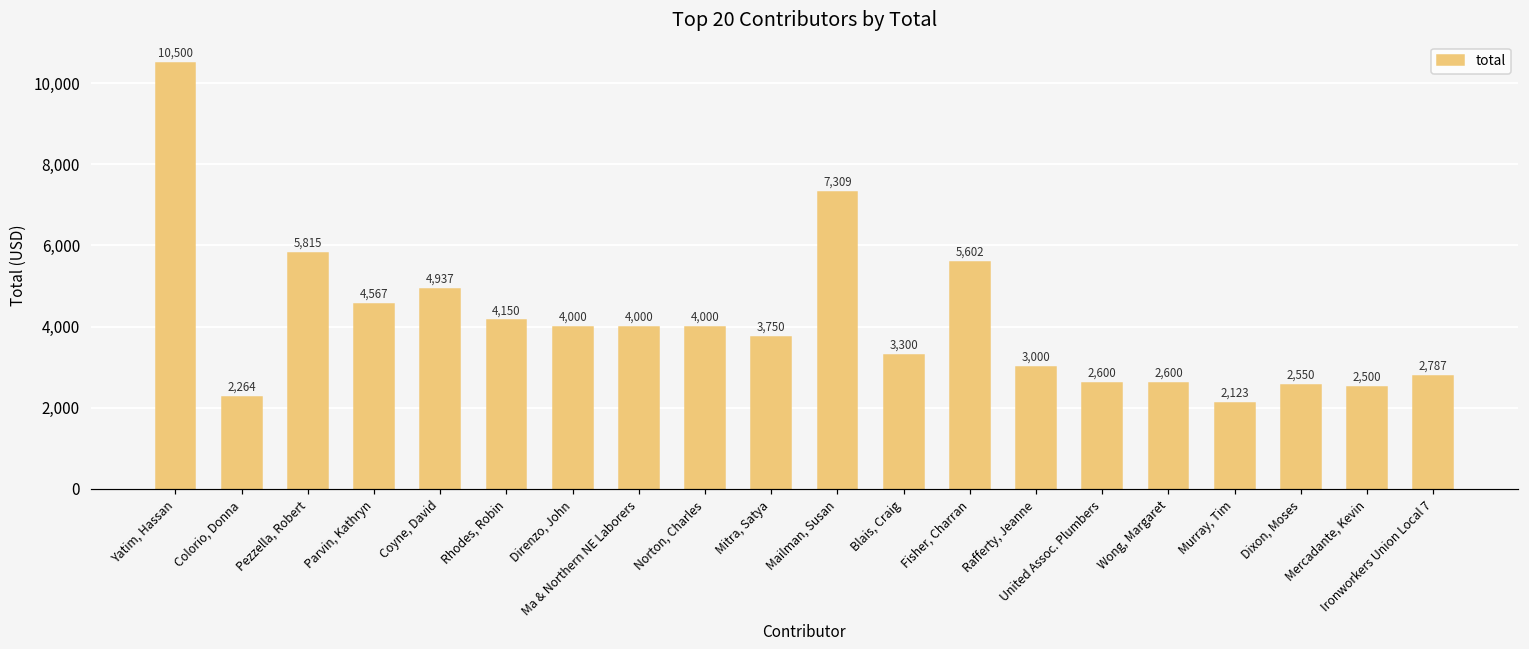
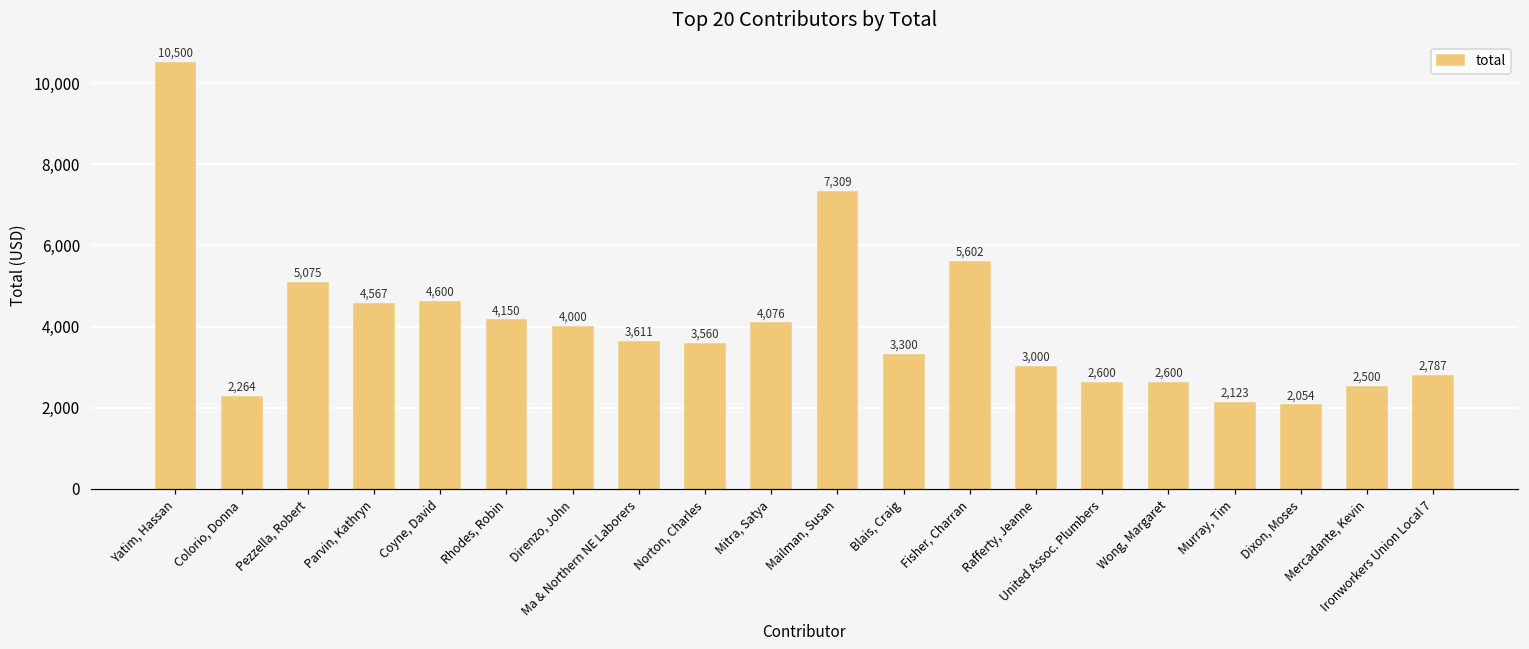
  {
    "Yatim, Hassan": "10,500",
    "Colorio, Donna": "2,264",
-   "Pezzella, Robert": "5,815",
+   "Pezzella, Robert": "5,075",
    "Parvin, Kathryn": "4,567",
-   "Coyne, David": "4,937",
+   "Coyne, David": "4,600",
    "Rhodes, Robin": "4,150",
    "Direnzo, John": "4,000",
-   "Ma & Northern NE Laborers": "4,000",
-   "Norton, Charles": "4,000",
-   "Mitra, Satya": "3,750",
+   "Ma & Northern NE Laborers": "3,611",
+   "Norton, Charles": "3,560",
+   "Mitra, Satya": "4,076",
    "Mailman, Susan": "7,309",
    "Blais, Craig": "3,300",
    "Fisher, Charran": "5,602",
    "Rafferty, Jeanne": "3,000",
    "United Assoc. Plumbers": "2,600",
    "Wong, Margaret": "2,600",
    "Murray, Tim": "2,123",
-   "Dixon, Moses": "2,550",
+   "Dixon, Moses": "2,054",
    "Mercadante, Kevin": "2,500",
    "Ironworkers Union Local 7": "2,787"
  }
